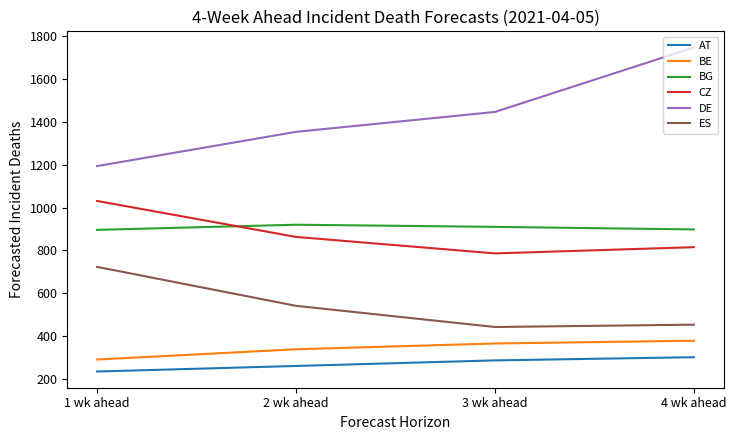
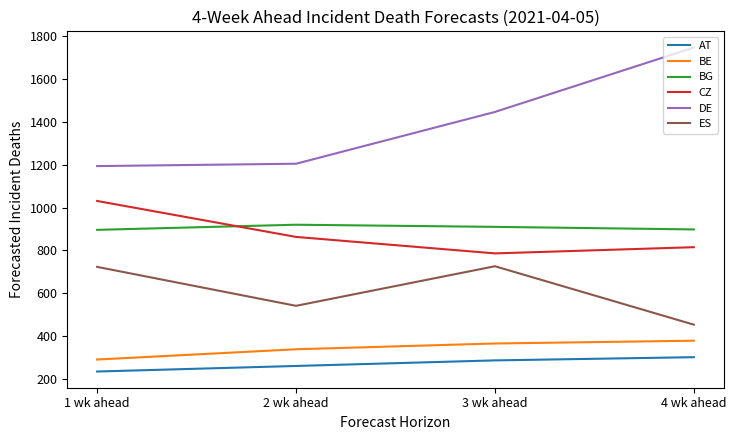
  {
    "AT": {
      "1 wk ahead": 230,
      "2 wk ahead": 260,
      "3 wk ahead": 290,
      "4 wk ahead": 300
    },
    "BE": {
      "1 wk ahead": 290,
      "2 wk ahead": 340,
      "3 wk ahead": 370,
      "4 wk ahead": 380
    },
    "BG": {
      "1 wk ahead": 900,
      "2 wk ahead": 920,
      "3 wk ahead": 910,
      "4 wk ahead": 900
    },
    "CZ": {
      "1 wk ahead": 1030,
      "2 wk ahead": 860,
      "3 wk ahead": 790,
      "4 wk ahead": 820
    },
    "DE": {
      "1 wk ahead": 1190,
-     "2 wk ahead": 1350,
+     "2 wk ahead": 1210,
      "3 wk ahead": 1450
    },
    "ES": {
      "1 wk ahead": 720,
      "2 wk ahead": 540,
-     "3 wk ahead": 440,
+     "3 wk ahead": 730,
      "4 wk ahead": 450
    }
  }
